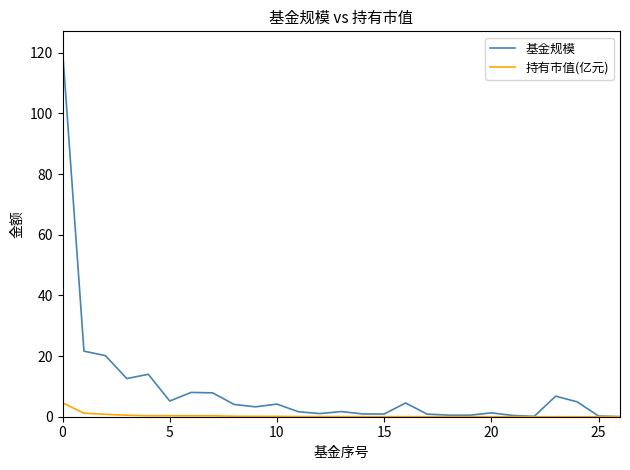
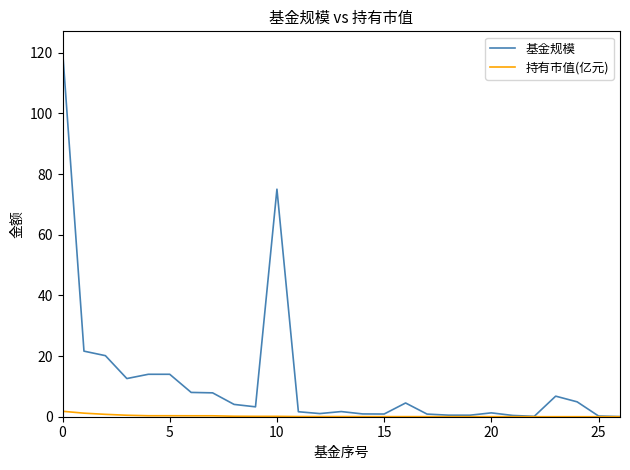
  {
    "基金规模": {
      "0": 121,
-     "5": 5,
-     "10": 4,
+     "5": 14,
+     "10": 75,
      "15": 1,
      "20": 1
    },
    "持有市值(亿元)": {
-     "0": 5,
+     "0": 2,
      "5": 0,
      "10": 0,
      "15": 0,
      "20": 0
    }
  }
